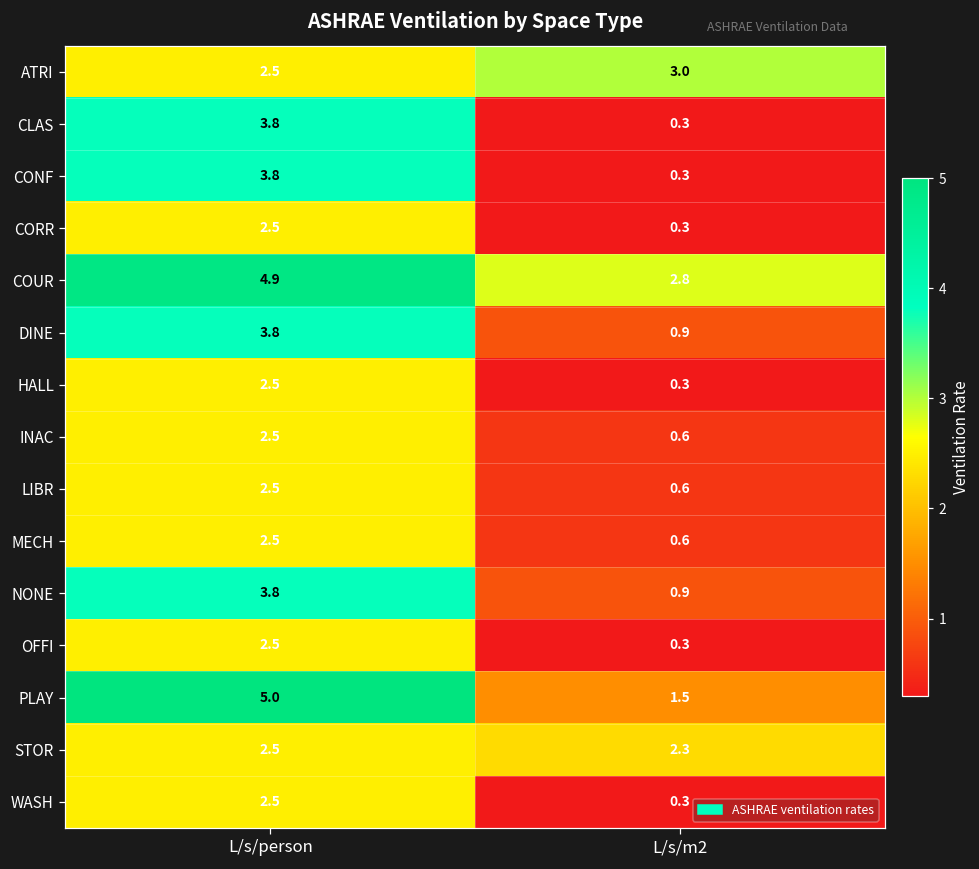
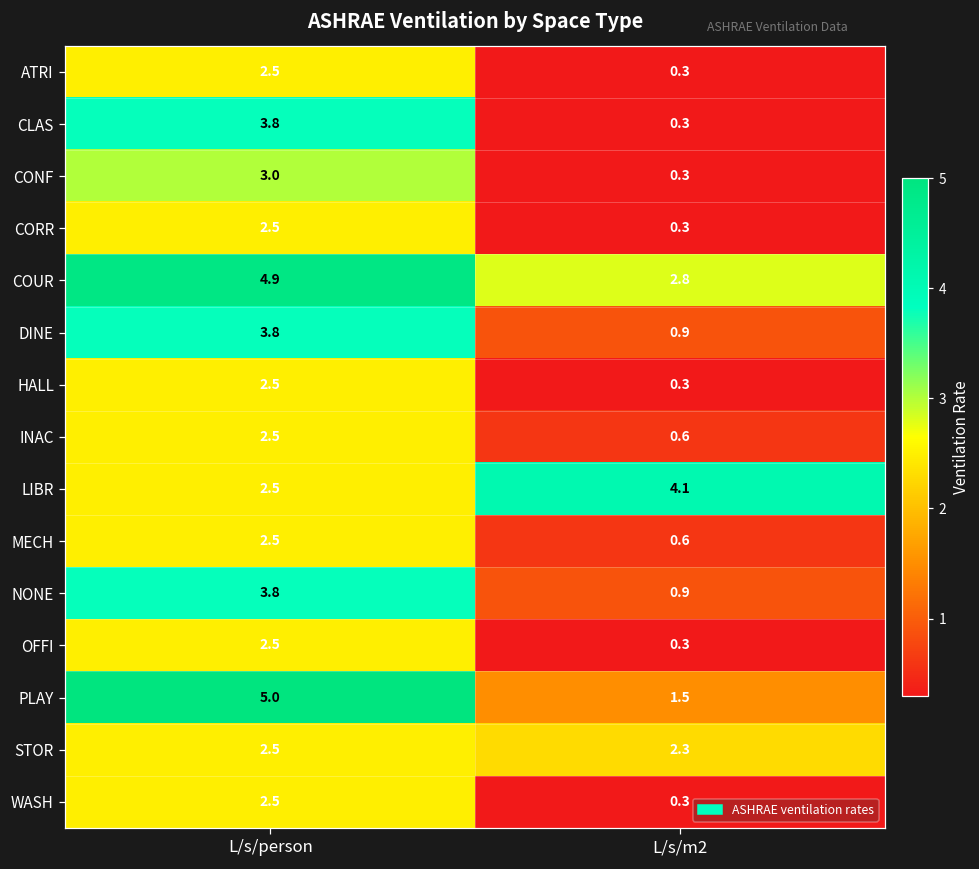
  {
    "ATRI": {
      "L/s/person": 2.5,
-     "L/s/m2": 3.0
+     "L/s/m2": 0.3
    },
    "CLAS": {
      "L/s/person": 3.8,
      "L/s/m2": 0.3
    },
    "CONF": {
-     "L/s/person": 3.8,
+     "L/s/person": 3.0,
      "L/s/m2": 0.3
    },
    "CORR": {
      "L/s/person": 2.5,
      "L/s/m2": 0.3
    },
    "COUR": {
      "L/s/person": 4.9,
      "L/s/m2": 2.8
    },
    "DINE": {
      "L/s/person": 3.8,
      "L/s/m2": 0.9
    },
    "HALL": {
      "L/s/person": 2.5,
      "L/s/m2": 0.3
    },
    "INAC": {
      "L/s/person": 2.5,
      "L/s/m2": 0.6
    },
    "LIBR": {
      "L/s/person": 2.5,
-     "L/s/m2": 0.6
+     "L/s/m2": 4.1
    },
    "MECH": {
      "L/s/person": 2.5,
      "L/s/m2": 0.6
    },
    "NONE": {
      "L/s/person": 3.8,
      "L/s/m2": 0.9
    },
    "OFFI": {
      "L/s/person": 2.5,
      "L/s/m2": 0.3
    },
    "PLAY": {
      "L/s/person": 5.0,
      "L/s/m2": 1.5
    },
    "STOR": {
      "L/s/person": 2.5,
      "L/s/m2": 2.3
    },
    "WASH": {
      "L/s/person": 2.5,
      "L/s/m2": 0.3
    }
  }
